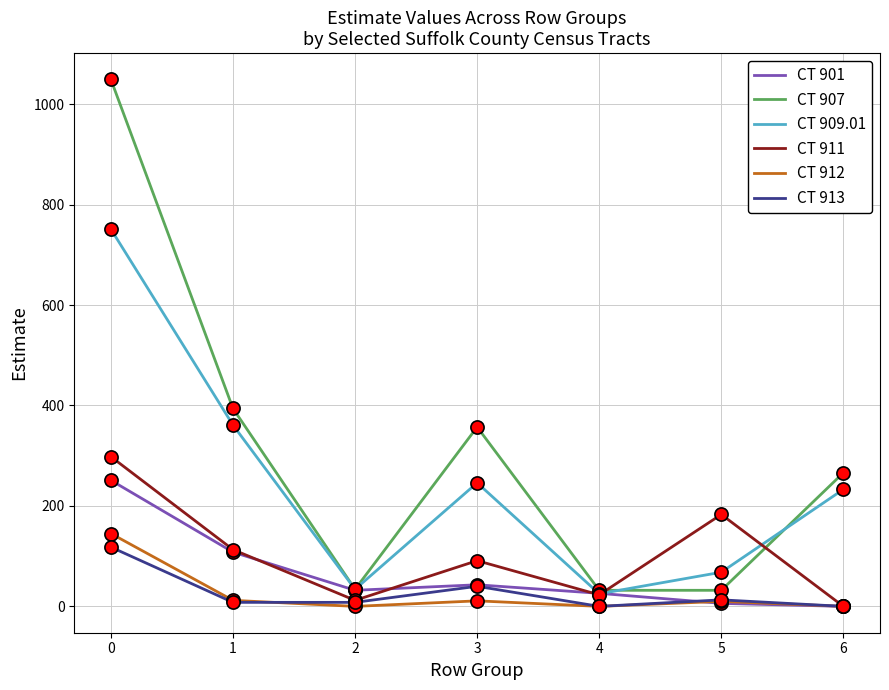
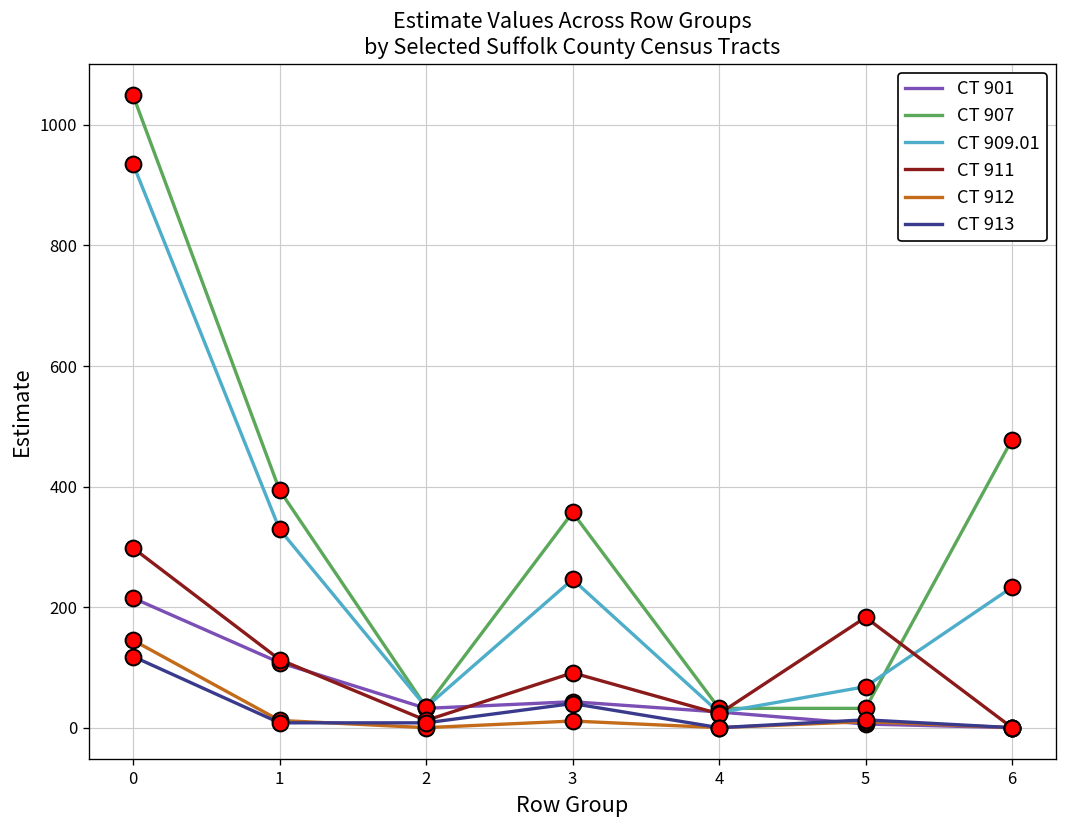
  {
    "CT 901": {
-     "0": 250
+     "0": 220
    },
    "CT 907": {
      "0": 1050,
      "1": 390,
      "3": 360,
      "4": 30,
      "5": 30,
-     "6": 270
+     "6": 480
    },
    "CT 909.01": {
-     "0": 750,
-     "1": 360,
+     "0": 940,
+     "1": 330,
      "3": 250,
      "5": 70,
      "6": 230
    },
    "CT 911": {
      "0": 300,
      "3": 90,
      "5": 180
    },
    "CT 912": {
      "0": 150,
      "2": 0,
      "3": 10
    },
    "CT 913": {
      "0": 120
    }
  }
